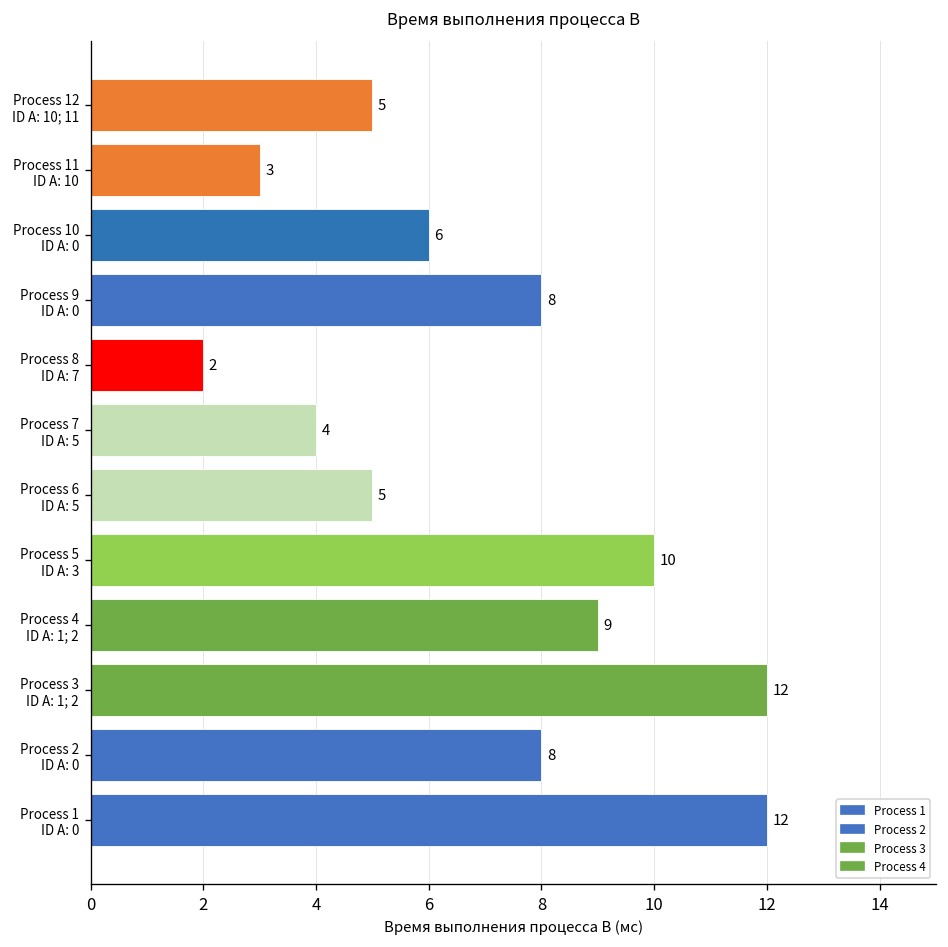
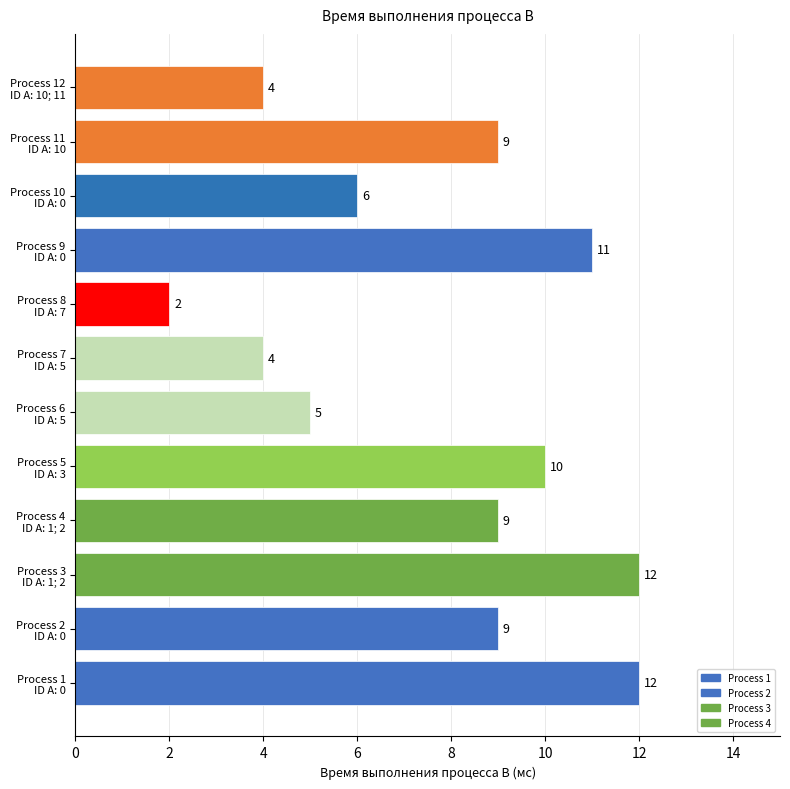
  {
-   "Process 12 ID A: 10; 11": 5,
-   "Process 11 ID A: 10": 3,
+   "Process 12 ID A: 10; 11": 4,
+   "Process 11 ID A: 10": 9,
    "Process 10 ID A: 0": 6,
-   "Process 9 ID A: 0": 8,
+   "Process 9 ID A: 0": 11,
    "Process 8 ID A: 7": 2,
    "Process 7 ID A: 5": 4,
    "Process 6 ID A: 5": 5,
    "Process 5 ID A: 3": 10,
    "Process 4 ID A: 1; 2": 9,
    "Process 3 ID A: 1; 2": 12,
-   "Process 2 ID A: 0": 8,
+   "Process 2 ID A: 0": 9,
    "Process 1 ID A: 0": 12
  }
